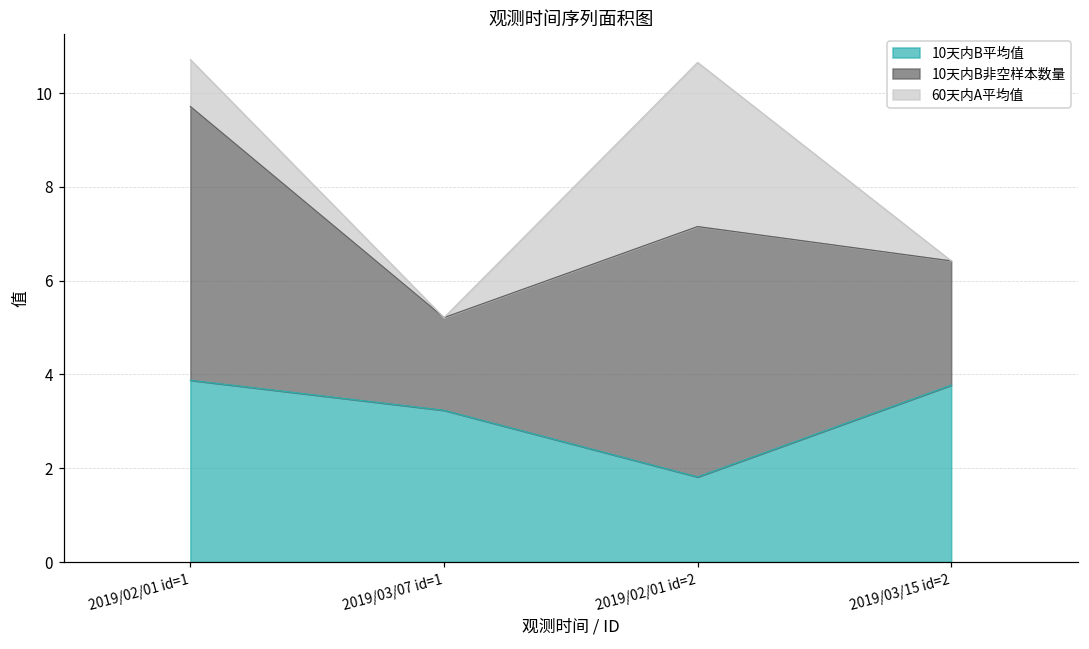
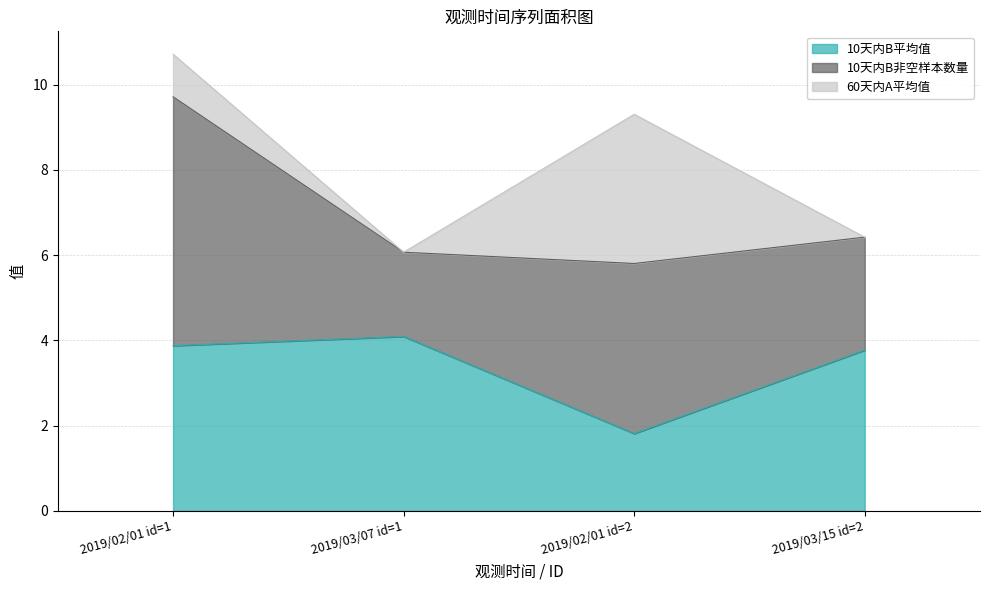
  {
    "10天内B平均值": {
      "2019/02/01 id=1": 3.9,
-     "2019/03/07 id=1": 3.2,
+     "2019/03/07 id=1": 4.1,
      "2019/02/01 id=2": 1.8,
      "2019/03/15 id=2": 3.8
    },
    "10天内B非空样本数量": {
      "2019/02/01 id=1": 5.8,
-     "2019/02/01 id=2": 5.3
+     "2019/02/01 id=2": 4.0
    },
    "60天内A平均值": {
      "2019/02/01 id=1": 1.0,
      "2019/02/01 id=2": 3.5
    }
  }
